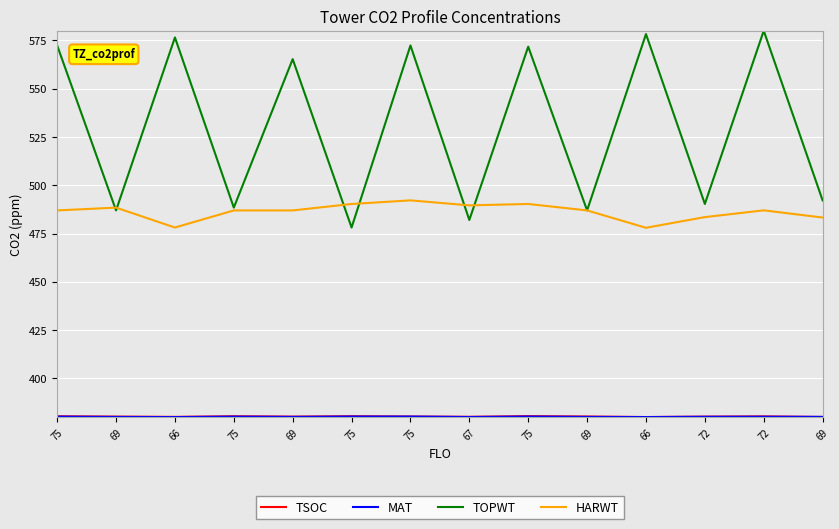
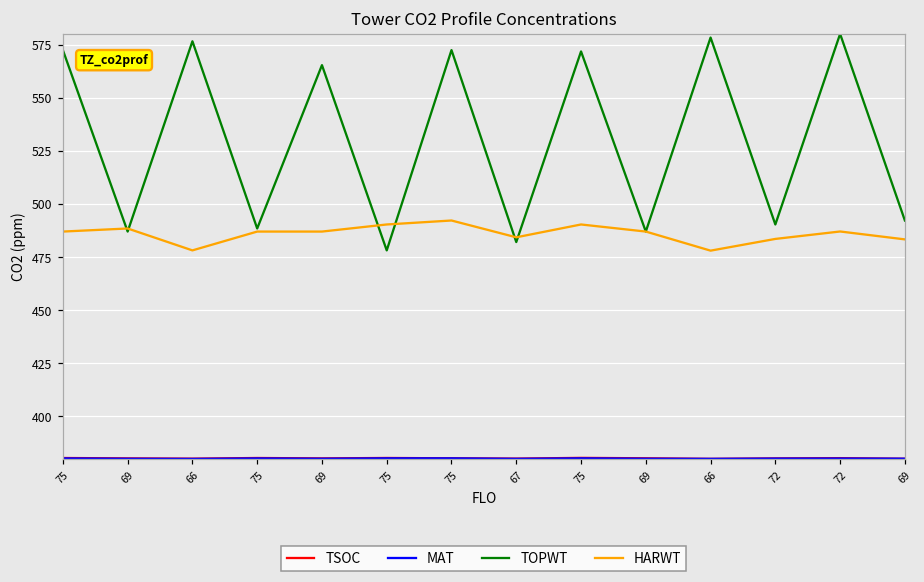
  {
    "TOPWT": {
      "67": 482
    },
    "HARWT": {
-     "67": 490
+     "67": 484
    }
  }
